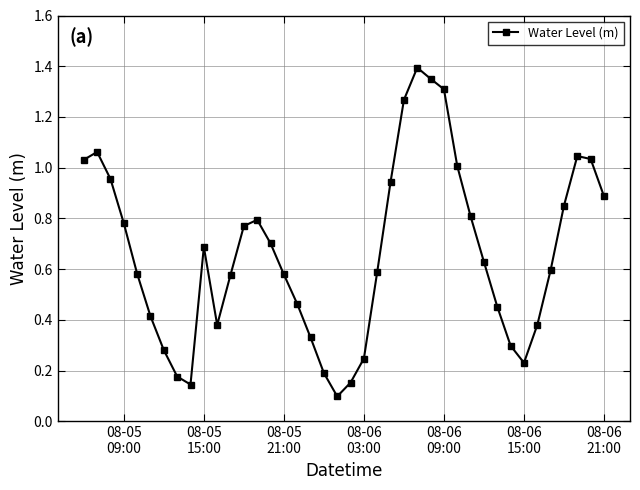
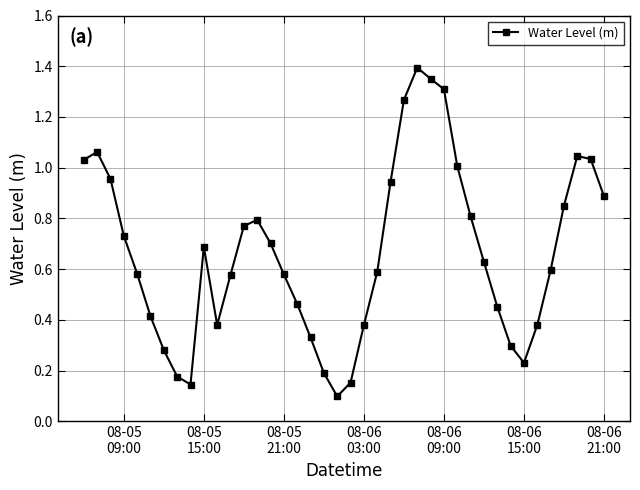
  {
-   "08-05 09:00": 0.78,
+   "08-05 09:00": 0.73,
    "08-05 15:00": 0.69,
    "08-05 21:00": 0.58,
-   "08-06 03:00": 0.25,
+   "08-06 03:00": 0.38,
    "08-06 09:00": 1.31,
    "08-06 15:00": 0.23,
    "08-06 21:00": 0.89
  }
